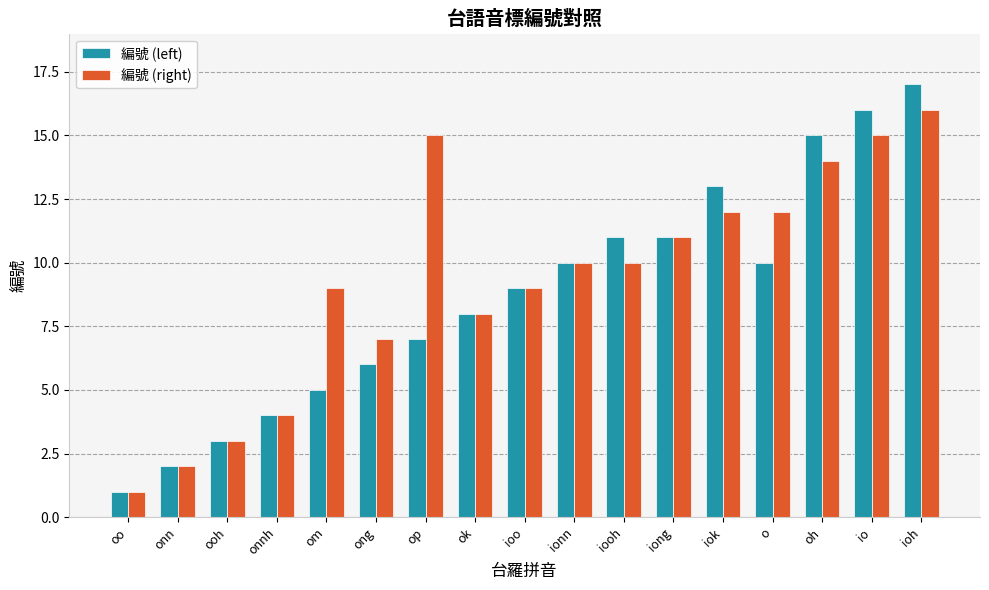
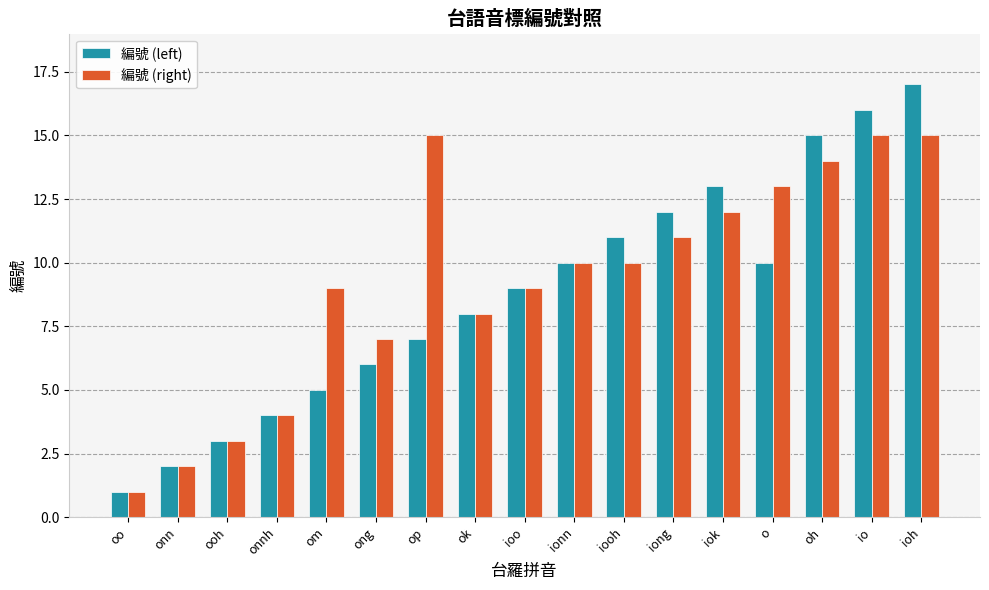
  {
    "編號 (left)": {
      "oo": 1,
      "onn": 2,
      "ooh": 3,
      "onnh": 4,
      "om": 5,
      "ong": 6,
      "op": 7,
      "ok": 8,
      "ioo": 9,
      "ionn": 10,
      "iooh": 11,
-     "iong": 11,
+     "iong": 12,
      "iok": 13,
      "o": 10,
      "oh": 15,
      "io": 16,
      "ioh": 17
    },
    "編號 (right)": {
      "oo": 1,
      "onn": 2,
      "ooh": 3,
      "onnh": 4,
      "om": 9,
      "ong": 7,
      "op": 15,
      "ok": 8,
      "ioo": 9,
      "ionn": 10,
      "iooh": 10,
      "iong": 11,
      "iok": 12,
-     "o": 12,
+     "o": 13,
      "oh": 14,
      "io": 15,
-     "ioh": 16
+     "ioh": 15
    }
  }
